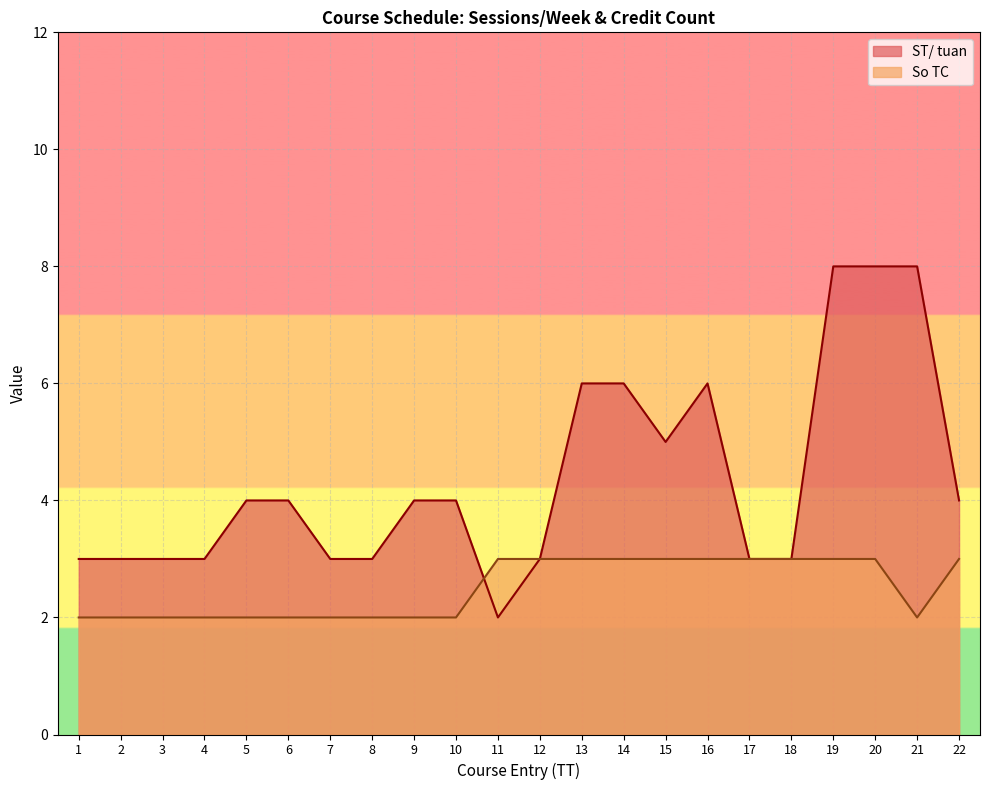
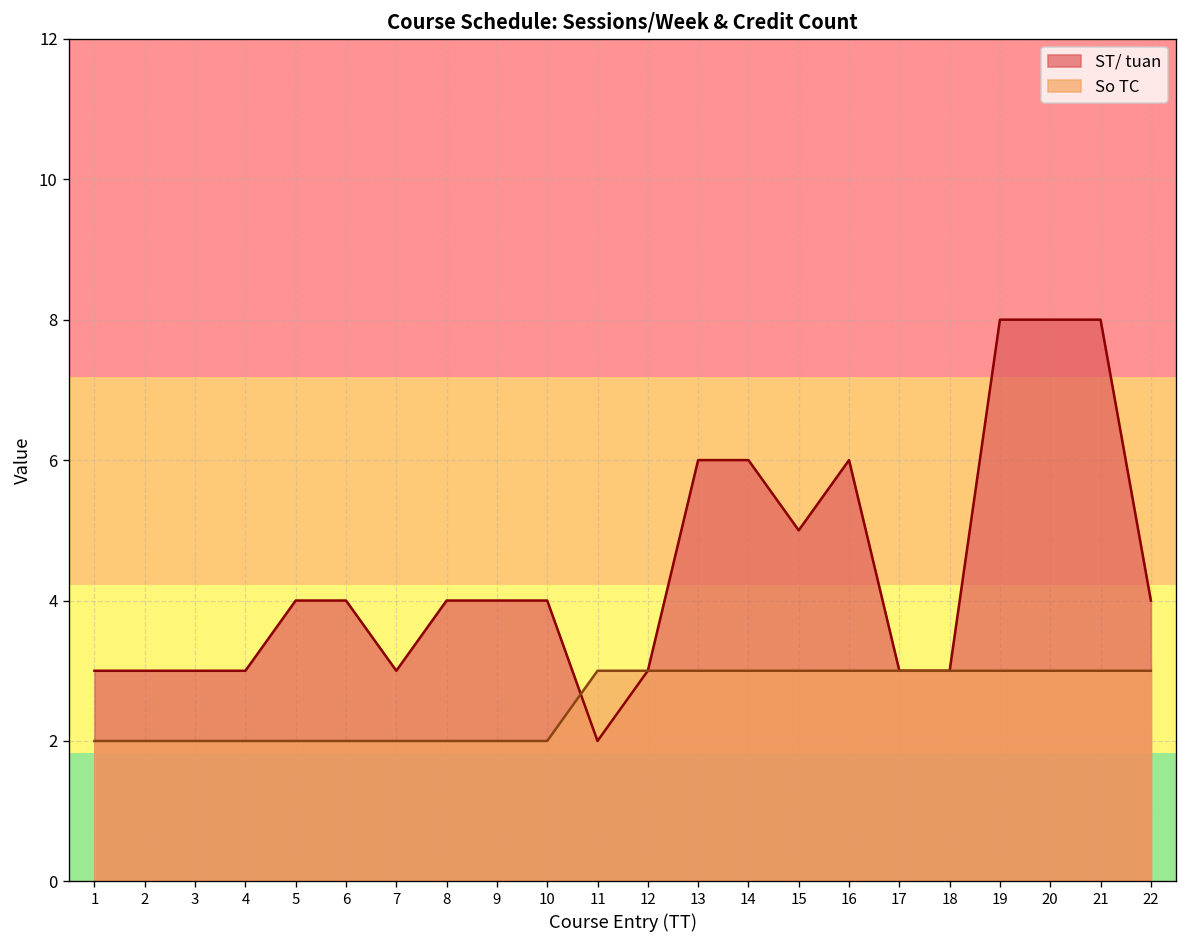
  {
    "ST/ tuan": {
      "1": 3,
      "2": 3,
      "3": 3,
      "4": 3,
      "5": 4,
      "6": 4,
      "7": 3,
-     "8": 3,
+     "8": 4,
      "9": 4,
      "10": 4,
      "11": 2,
      "13": 6,
      "14": 6,
      "15": 5,
      "16": 6,
      "19": 8,
      "20": 8,
      "21": 8,
      "22": 4
    },
    "So TC": {
      "1": 2,
      "2": 2,
      "3": 2,
      "4": 2,
      "5": 2,
      "6": 2,
      "7": 2,
      "8": 2,
      "9": 2,
      "10": 2,
      "11": 3,
      "13": 3,
      "14": 3,
      "15": 3,
      "16": 3,
      "19": 3,
      "20": 3,
-     "21": 2,
+     "21": 3,
      "22": 3
    }
  }
